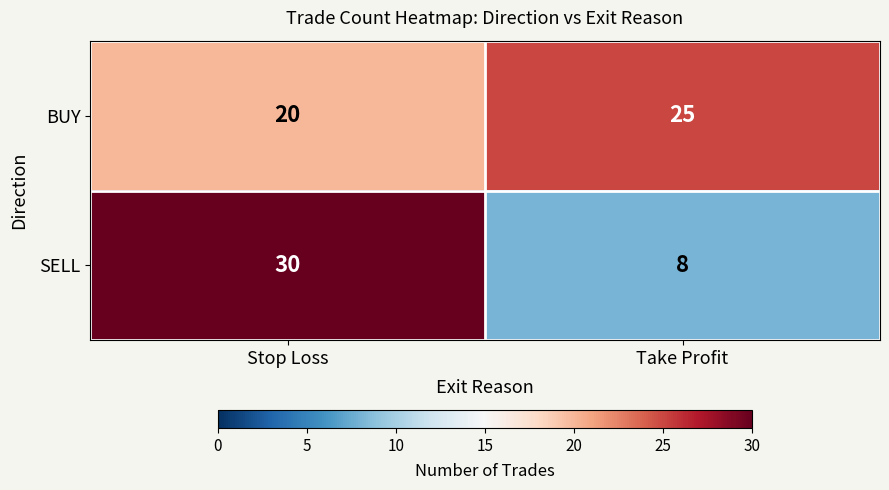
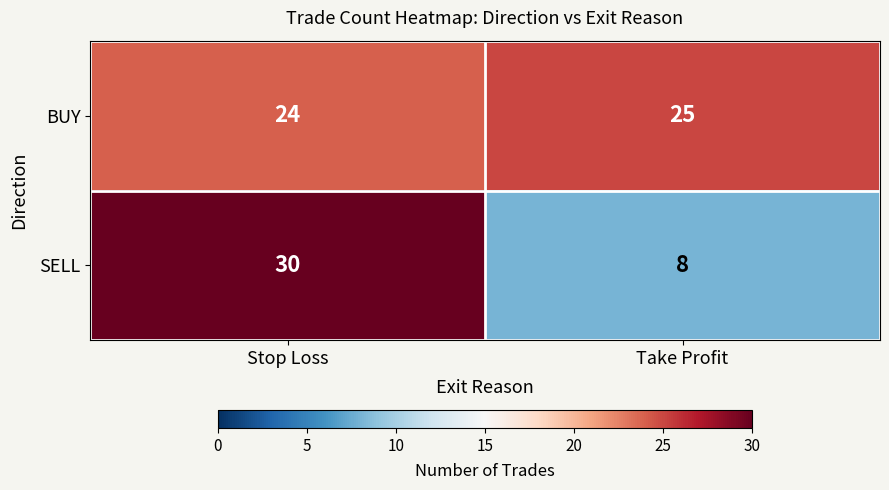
  {
    "BUY": {
-     "Stop Loss": 20,
+     "Stop Loss": 24,
      "Take Profit": 25
    },
    "SELL": {
      "Stop Loss": 30,
      "Take Profit": 8
    }
  }
